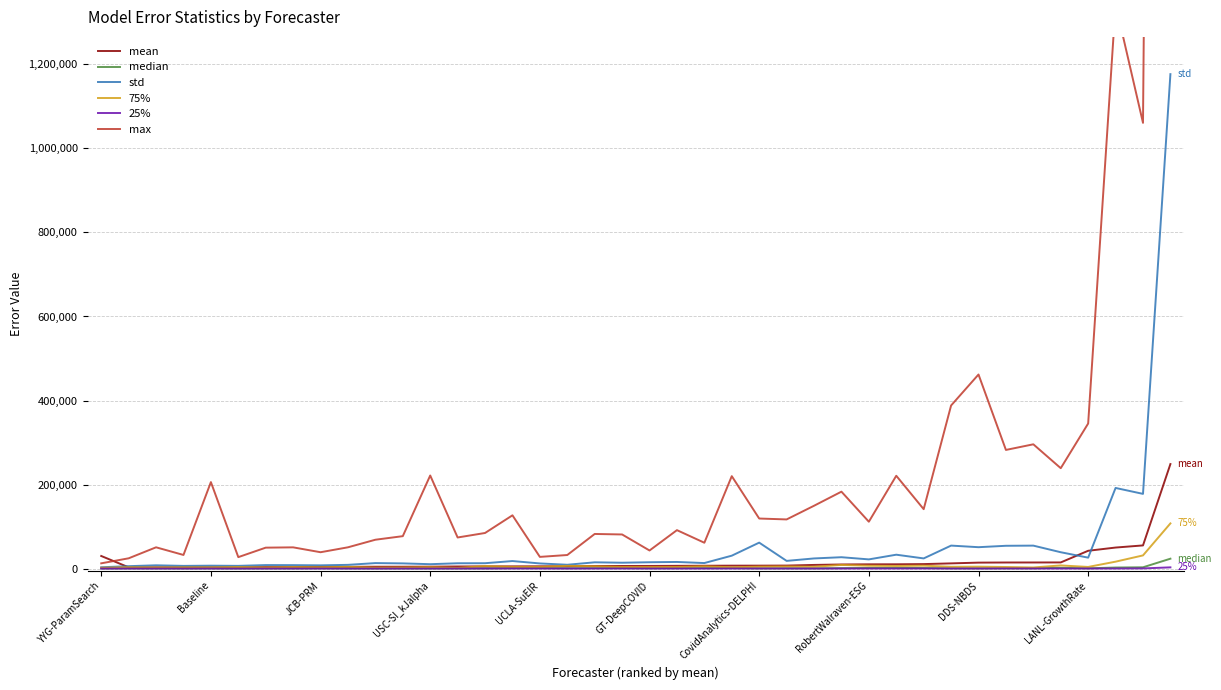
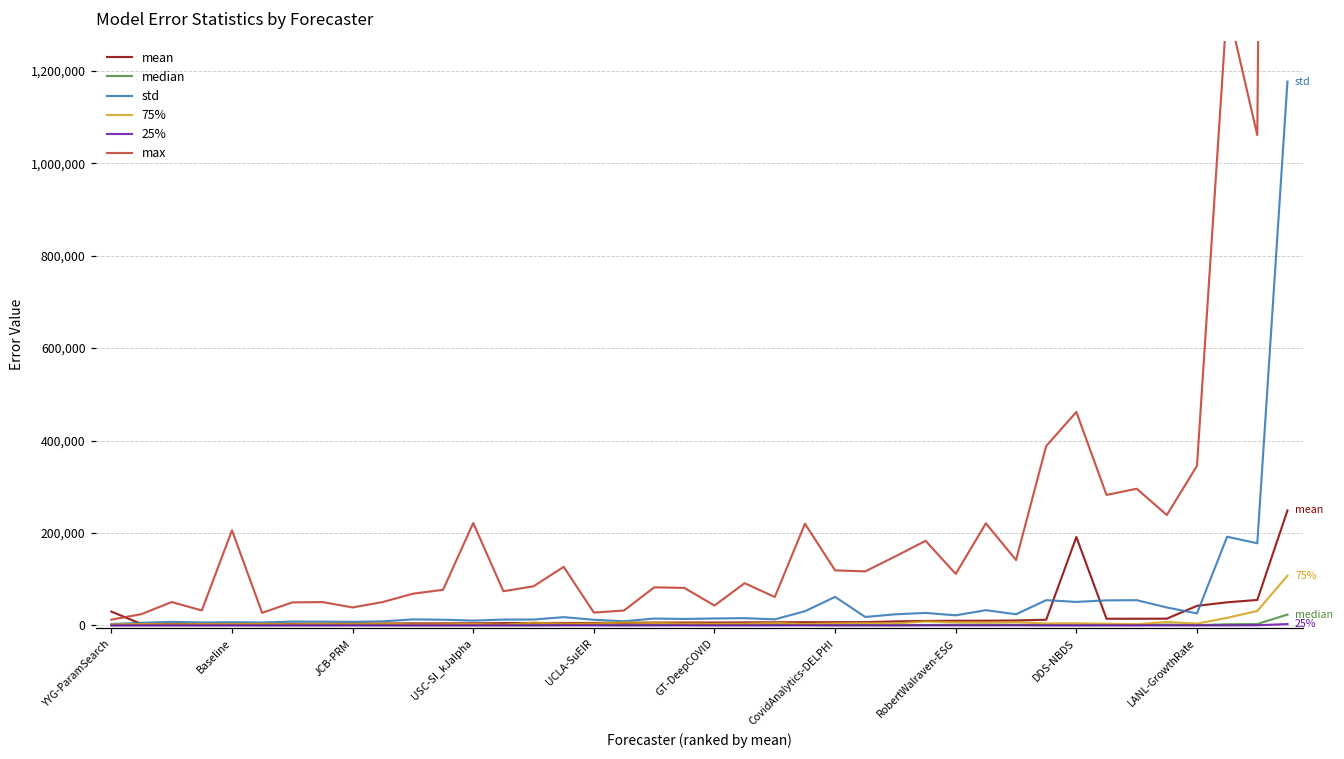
  {
    "mean": {
      "YYG-ParamSearch": "30,000",
-     "DDS-NBDS": "10,000",
+     "DDS-NBDS": "190,000",
      "LANL-GrowthRate": "40,000"
    },
    "std": {
      "UCLA-SuEIR": "10,000",
      "GT-DeepCOVID": "20,000",
      "CovidAnalytics-DELPHI": "60,000",
      "RobertWalraven-ESG": "20,000",
      "DDS-NBDS": "50,000",
      "LANL-GrowthRate": "30,000"
    },
    "max": {
      "YYG-ParamSearch": "10,000",
      "Baseline": "210,000",
      "JCB-PRM": "40,000",
      "USC-SI_kJalpha": "220,000",
      "UCLA-SuEIR": "30,000",
      "GT-DeepCOVID": "40,000",
      "CovidAnalytics-DELPHI": "120,000",
      "RobertWalraven-ESG": "110,000",
      "DDS-NBDS": "460,000",
      "LANL-GrowthRate": "350,000"
    }
  }
